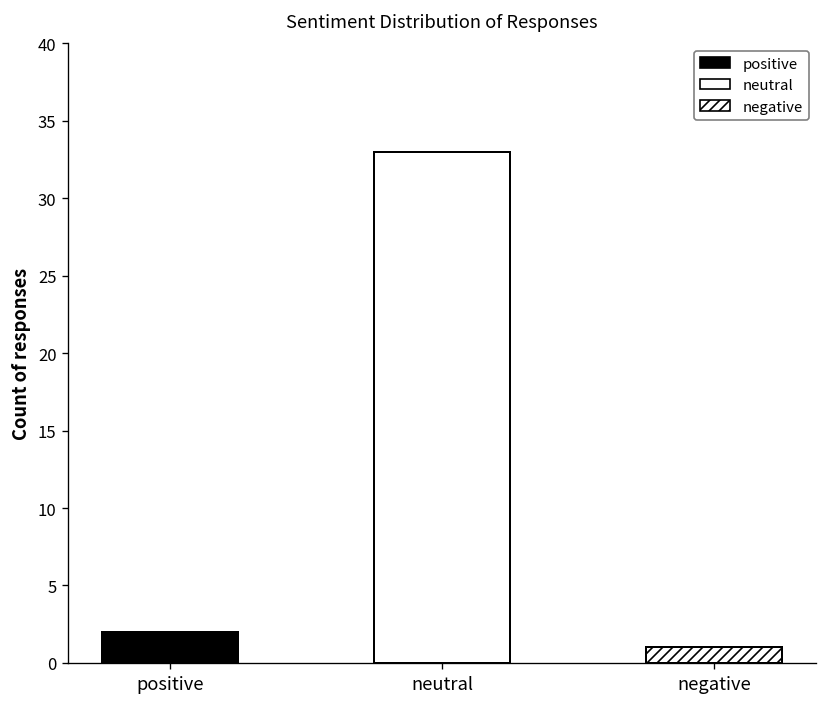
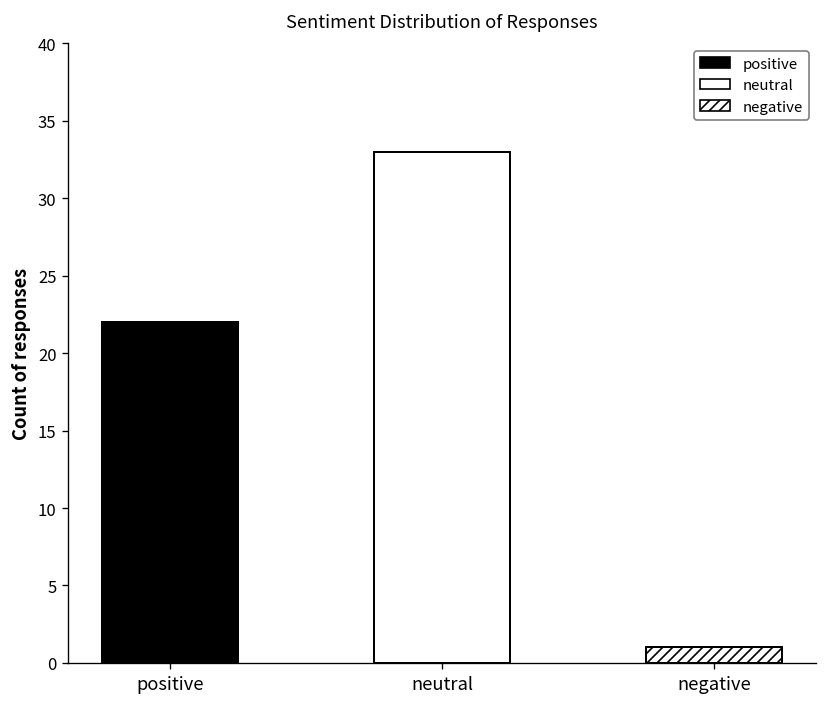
  {
-   "positive": 2,
+   "positive": 22,
    "neutral": 33,
    "negative": 1
  }
